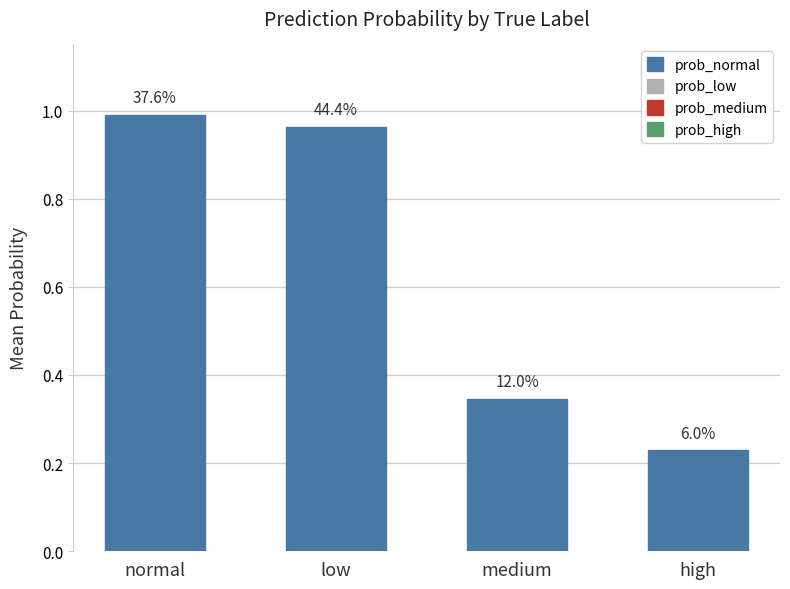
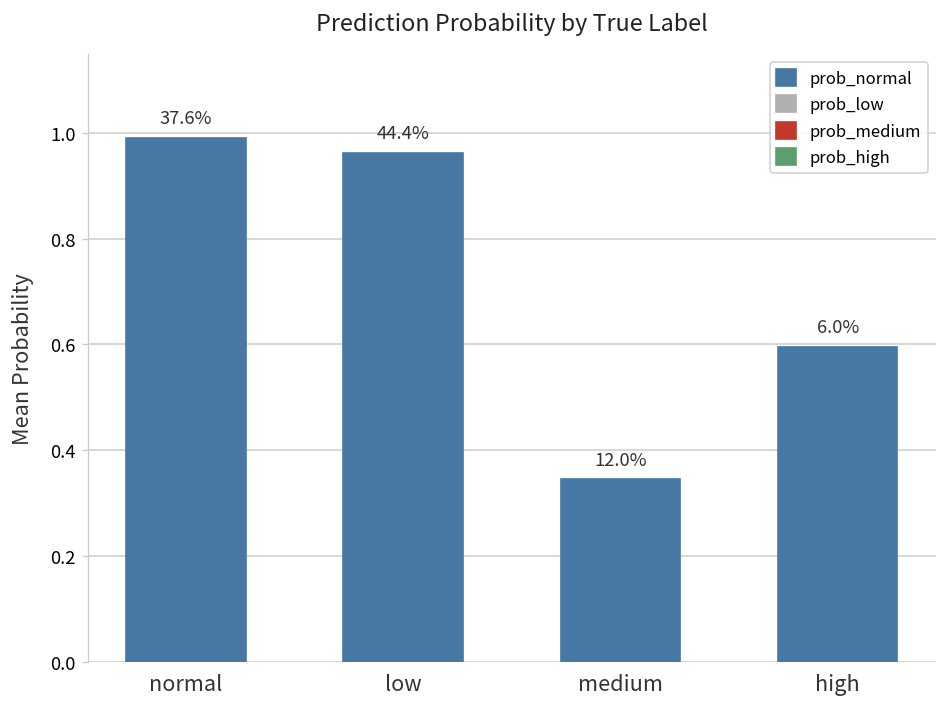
  {
-   "high": 0.23
+   "high": 0.60
  }
